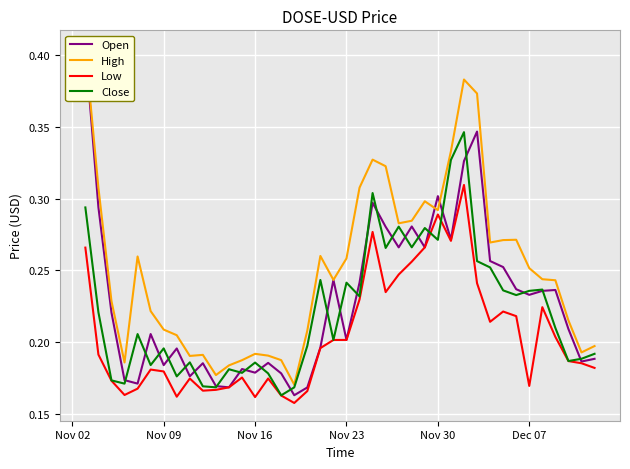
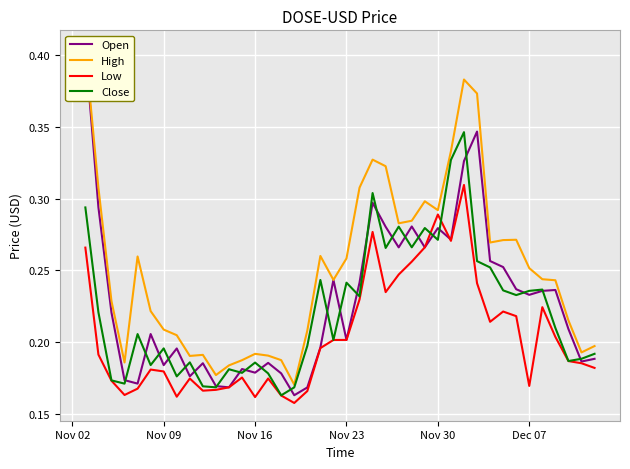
  {
    "Open": {
      "Nov 09": 0.184,
      "Nov 16": 0.179,
-     "Nov 30": 0.302,
+     "Nov 30": 0.279,
      "Dec 07": 0.233
    },
    "High": {
      "Nov 09": 0.209,
      "Nov 16": 0.192,
      "Nov 23": 0.258,
      "Nov 30": 0.292,
      "Dec 07": 0.252
    },
    "Low": {
      "Nov 09": 0.179,
      "Nov 16": 0.162,
      "Nov 30": 0.289,
      "Dec 07": 0.169
    },
    "Close": {
      "Nov 09": 0.196,
      "Nov 16": 0.186,
      "Nov 23": 0.241,
      "Nov 30": 0.271,
      "Dec 07": 0.236
    }
  }
